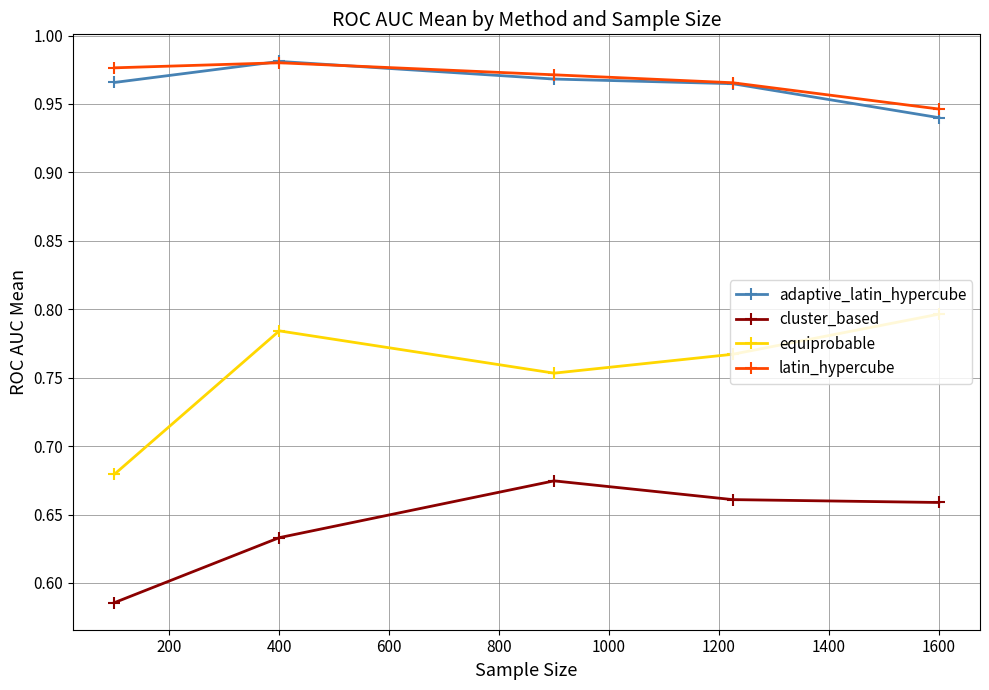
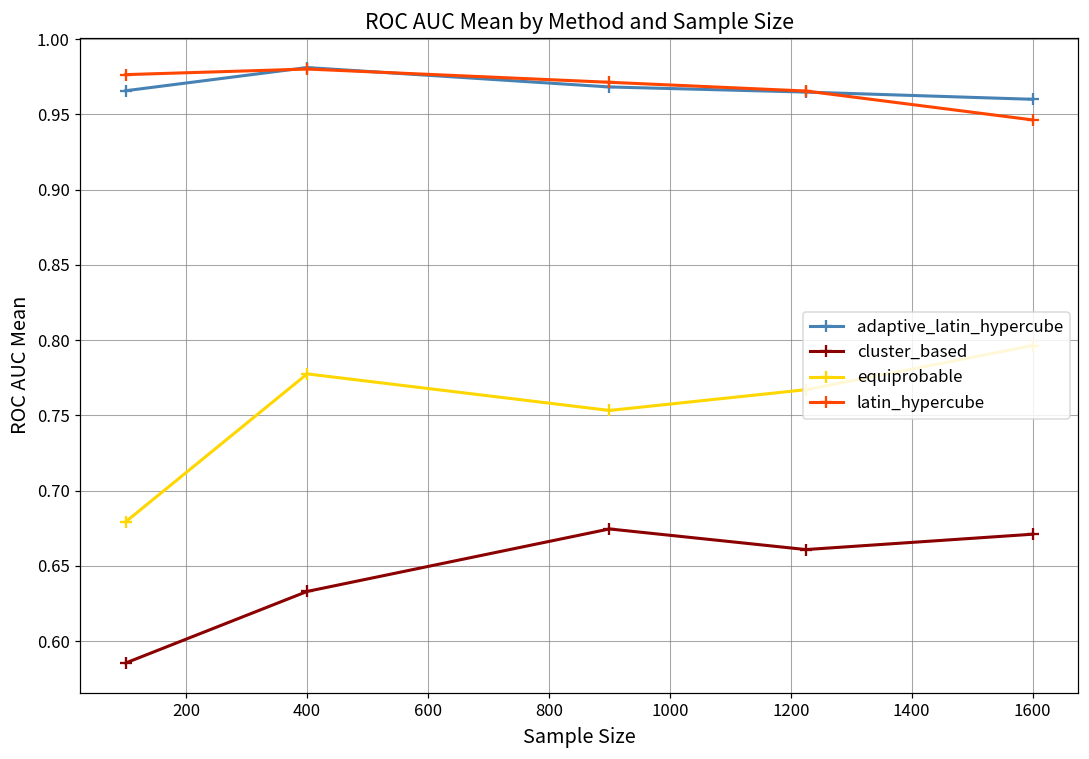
  {
    "adaptive_latin_hypercube": {
-     "1600": 0.94
+     "1600": 0.96
    },
    "cluster_based": {
      "400": 0.633,
-     "1600": 0.659
+     "1600": 0.671
    },
    "equiprobable": {
-     "400": 0.784
+     "400": 0.778
    },
    "latin_hypercube": {
      "1600": 0.946
    }
  }
